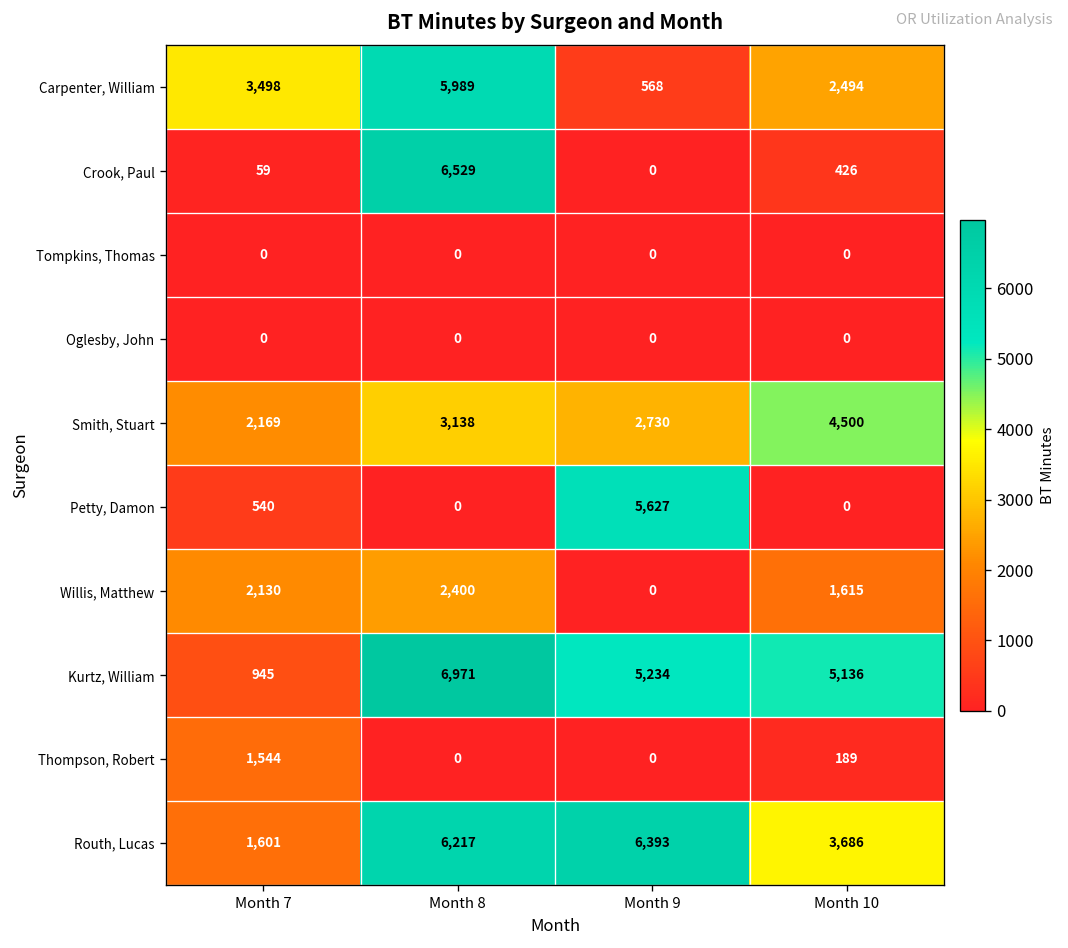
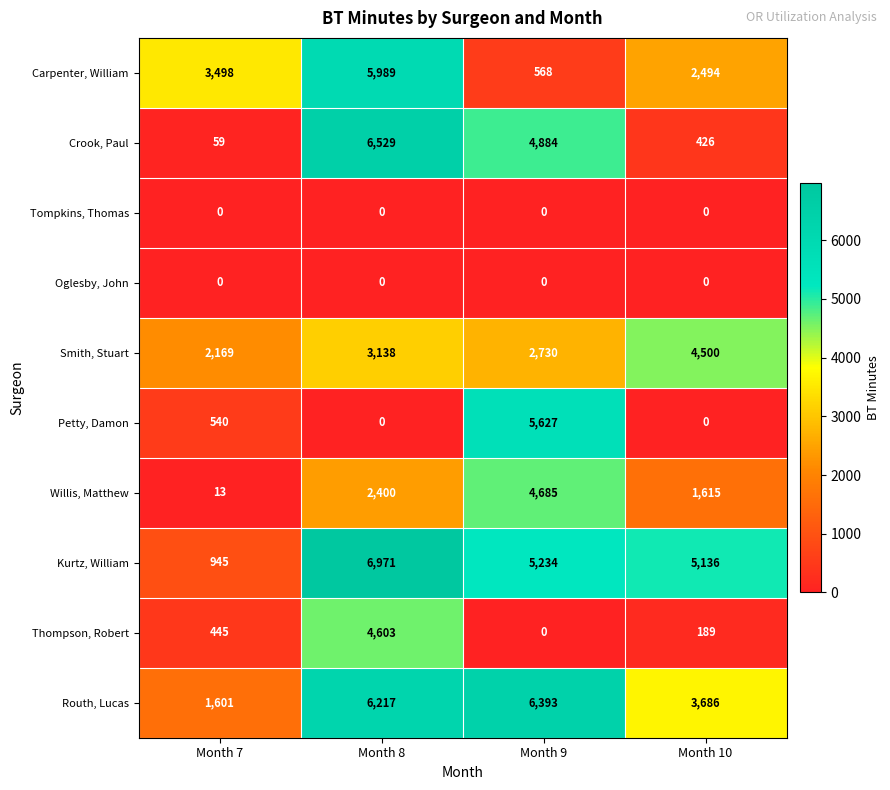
  {
    "Carpenter, William": {
      "Month 7": "3,498",
      "Month 8": "5,989",
      "Month 9": "568",
      "Month 10": "2,494"
    },
    "Crook, Paul": {
      "Month 7": "59",
      "Month 8": "6,529",
-     "Month 9": "0",
+     "Month 9": "4,884",
      "Month 10": "426"
    },
    "Tompkins, Thomas": {
      "Month 7": "0",
      "Month 8": "0",
      "Month 9": "0",
      "Month 10": "0"
    },
    "Oglesby, John": {
      "Month 7": "0",
      "Month 8": "0",
      "Month 9": "0",
      "Month 10": "0"
    },
    "Smith, Stuart": {
      "Month 7": "2,169",
      "Month 8": "3,138",
      "Month 9": "2,730",
      "Month 10": "4,500"
    },
    "Petty, Damon": {
      "Month 7": "540",
      "Month 8": "0",
      "Month 9": "5,627",
      "Month 10": "0"
    },
    "Willis, Matthew": {
-     "Month 7": "2,130",
+     "Month 7": "13",
      "Month 8": "2,400",
-     "Month 9": "0",
+     "Month 9": "4,685",
      "Month 10": "1,615"
    },
    "Kurtz, William": {
      "Month 7": "945",
      "Month 8": "6,971",
      "Month 9": "5,234",
      "Month 10": "5,136"
    },
    "Thompson, Robert": {
-     "Month 7": "1,544",
-     "Month 8": "0",
+     "Month 7": "445",
+     "Month 8": "4,603",
      "Month 9": "0",
      "Month 10": "189"
    },
    "Routh, Lucas": {
      "Month 7": "1,601",
      "Month 8": "6,217",
      "Month 9": "6,393",
      "Month 10": "3,686"
    }
  }
